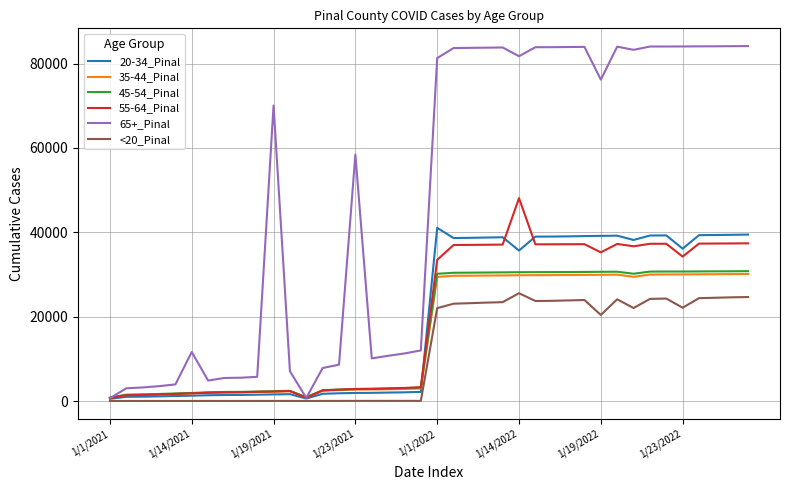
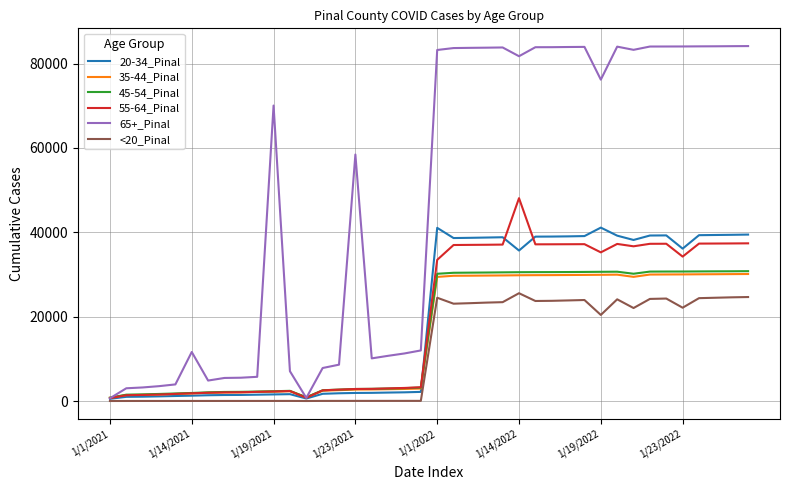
  {
    "20-34_Pinal": {
      "1/19/2021": 2000,
      "1/23/2021": 2000,
      "1/1/2022": 41000,
      "1/14/2022": 36000,
-     "1/19/2022": 39000,
+     "1/19/2022": 41000,
      "1/23/2022": 36000
    },
    "35-44_Pinal": {
      "1/1/2022": 29000,
      "1/14/2022": 30000,
      "1/19/2022": 30000,
      "1/23/2022": 30000
    },
    "45-54_Pinal": {
      "1/1/2022": 30000,
      "1/14/2022": 31000,
      "1/19/2022": 31000,
      "1/23/2022": 31000
    },
    "55-64_Pinal": {
      "1/1/2022": 33000,
      "1/14/2022": 48000,
      "1/19/2022": 35000,
      "1/23/2022": 34000
    },
    "65+_Pinal": {
      "1/14/2021": 12000,
      "1/19/2021": 70000,
      "1/23/2021": 58000,
-     "1/1/2022": 81000,
+     "1/1/2022": 83000,
      "1/14/2022": 82000,
      "1/19/2022": 76000,
      "1/23/2022": 84000
    },
    "<20_Pinal": {
      "1/14/2021": 0,
      "1/19/2021": 0,
      "1/23/2021": 0,
-     "1/1/2022": 22000,
+     "1/1/2022": 24000,
      "1/14/2022": 26000,
      "1/19/2022": 20000,
      "1/23/2022": 22000
    }
  }
